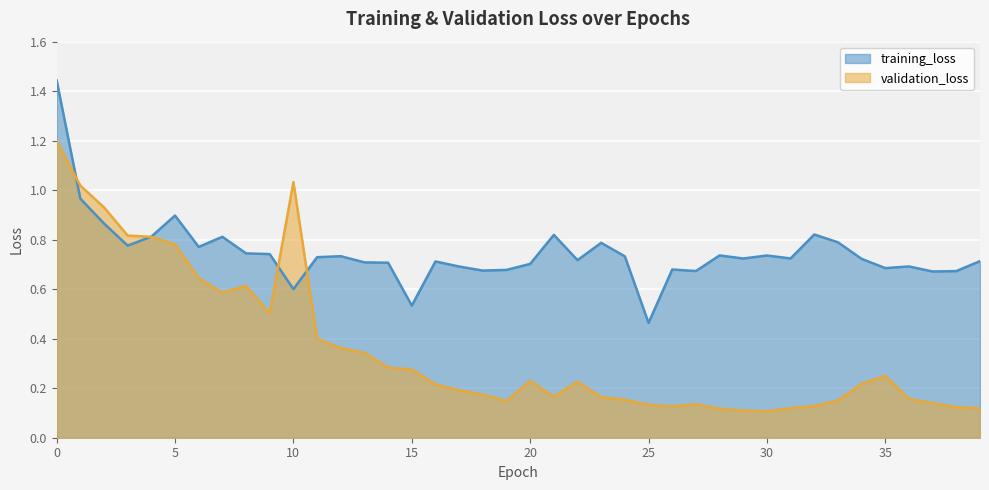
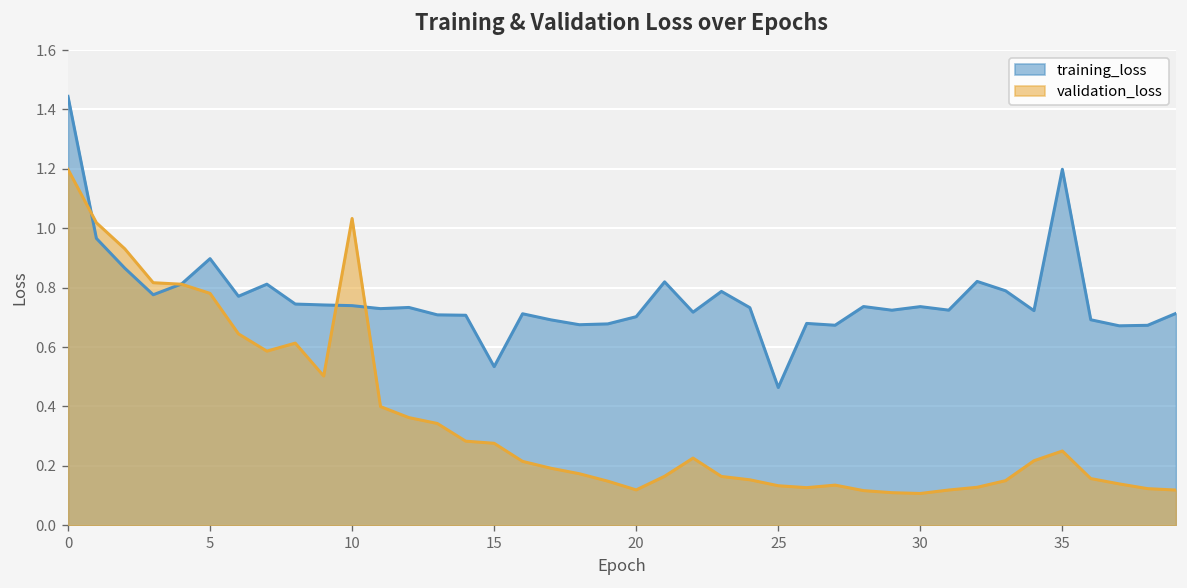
  {
    "training_loss": {
      "0": 1.44,
      "5": 0.90,
-     "10": 0.60,
+     "10": 0.74,
      "15": 0.53,
      "20": 0.70,
      "25": 0.46,
      "30": 0.74,
-     "35": 0.69
+     "35": 1.20
    },
    "validation_loss": {
      "0": 1.20,
      "5": 0.78,
      "10": 1.03,
      "15": 0.28,
-     "20": 0.23,
+     "20": 0.12,
      "25": 0.13,
      "30": 0.11,
      "35": 0.25
    }
  }
